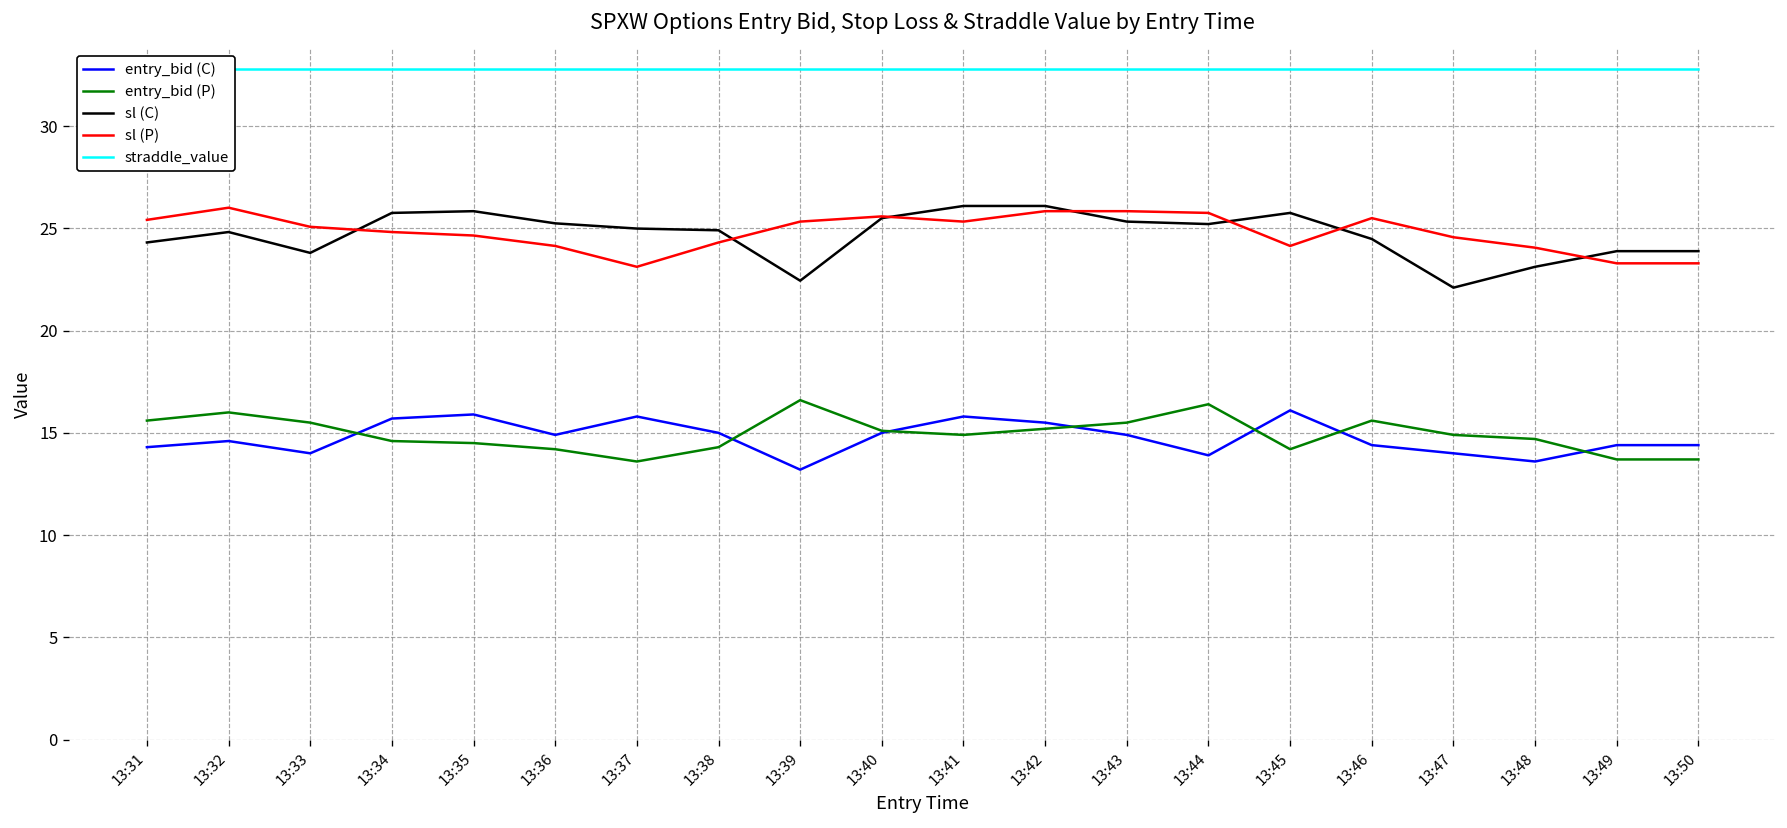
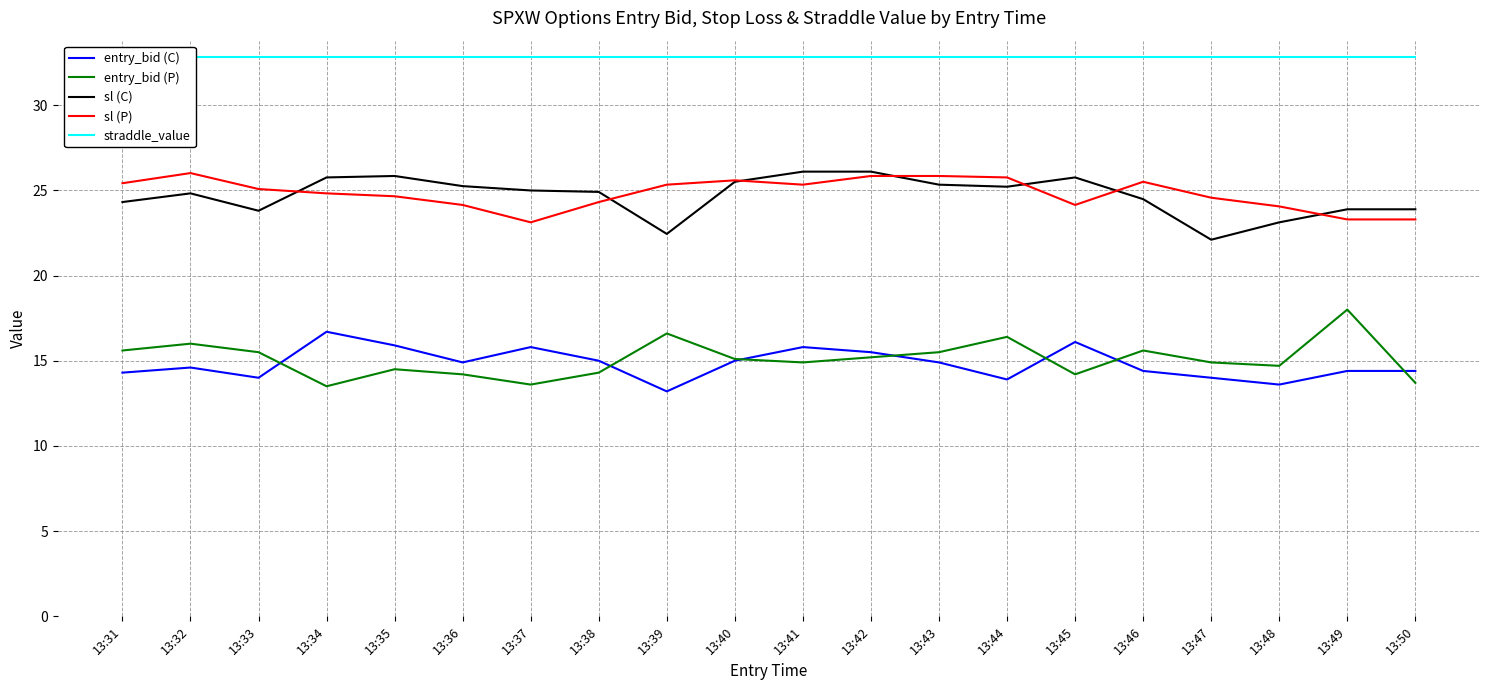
  {
    "entry_bid (C)": {
      "13:31": 14.3,
      "13:32": 14.6,
      "13:33": 14.0,
-     "13:34": 15.7,
+     "13:34": 16.7,
      "13:35": 15.9,
      "13:36": 14.9,
      "13:37": 15.8,
      "13:38": 15.0,
      "13:39": 13.2,
      "13:41": 15.8,
      "13:42": 15.5,
      "13:43": 14.9,
      "13:44": 13.9,
      "13:45": 16.1,
      "13:46": 14.4,
      "13:47": 14.0,
      "13:48": 13.6,
      "13:49": 14.4,
      "13:50": 14.4
    },
    "entry_bid (P)": {
      "13:31": 15.6,
      "13:32": 16.0,
      "13:33": 15.5,
-     "13:34": 14.6,
+     "13:34": 13.5,
      "13:35": 14.5,
      "13:36": 14.2,
      "13:37": 13.6,
      "13:38": 14.3,
      "13:39": 16.6,
      "13:41": 14.9,
      "13:42": 15.2,
      "13:43": 15.5,
      "13:44": 16.4,
      "13:45": 14.2,
      "13:46": 15.6,
      "13:47": 14.9,
      "13:48": 14.7,
-     "13:49": 13.7,
+     "13:49": 18.0,
      "13:50": 13.7
    },
    "sl (C)": {
      "13:31": 24.3,
      "13:32": 24.8,
      "13:33": 23.8,
      "13:34": 25.8,
      "13:35": 25.8,
      "13:36": 25.2,
      "13:37": 25.0,
      "13:38": 24.9,
      "13:39": 22.4,
      "13:41": 26.1,
      "13:42": 26.1,
      "13:43": 25.3,
      "13:44": 25.2,
      "13:45": 25.8,
      "13:46": 24.5,
      "13:47": 22.1,
      "13:48": 23.1,
      "13:49": 23.9,
      "13:50": 23.9
    },
    "sl (P)": {
      "13:31": 25.4,
      "13:32": 26.0,
      "13:33": 25.1,
      "13:34": 24.8,
      "13:35": 24.7,
      "13:36": 24.1,
      "13:37": 23.1,
      "13:38": 24.3,
      "13:39": 25.3,
      "13:41": 25.3,
      "13:42": 25.8,
      "13:43": 25.8,
      "13:44": 25.8,
      "13:45": 24.1,
      "13:46": 25.5,
      "13:47": 24.6,
      "13:48": 24.1,
      "13:49": 23.3,
      "13:50": 23.3
    },
    "straddle_value": {
      "13:33": 32.8,
      "13:34": 32.8,
      "13:35": 32.8,
      "13:36": 32.8,
      "13:37": 32.8,
      "13:38": 32.8,
      "13:39": 32.8,
      "13:40": 32.8,
      "13:41": 32.8,
      "13:42": 32.8,
      "13:43": 32.8,
      "13:44": 32.8,
      "13:45": 32.8,
      "13:46": 32.8,
      "13:47": 32.8,
      "13:48": 32.8,
      "13:49": 32.8,
      "13:50": 32.8
    }
  }
